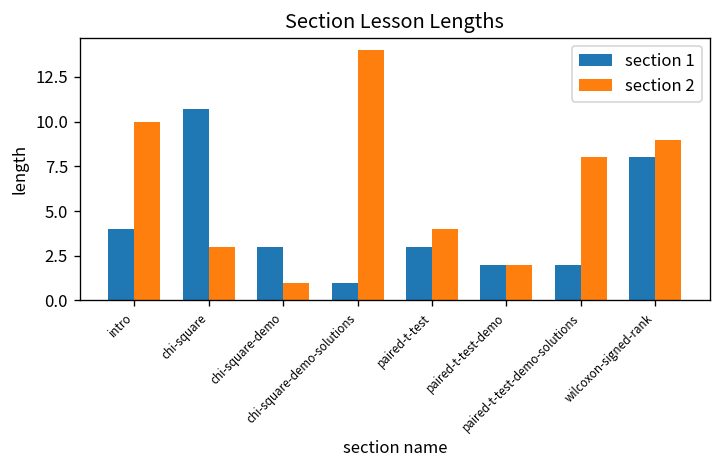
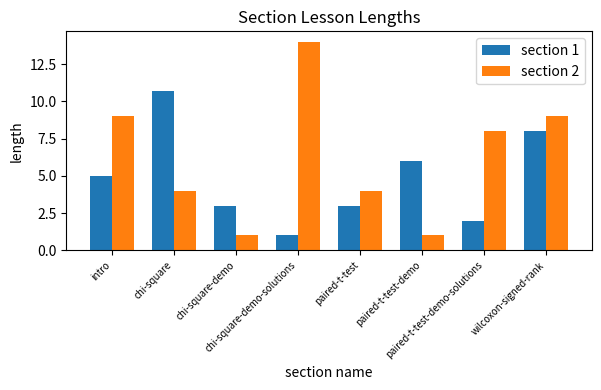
  {
    "section 1": {
-     "intro": 4,
+     "intro": 5,
      "chi-square": 10.7,
      "chi-square-demo": 3,
      "chi-square-demo-solutions": 1,
      "paired-t-test": 3,
-     "paired-t-test-demo": 2,
+     "paired-t-test-demo": 6,
      "paired-t-test-demo-solutions": 2,
      "wilcoxon-signed-rank": 8
    },
    "section 2": {
-     "intro": 10,
-     "chi-square": 3,
+     "intro": 9,
+     "chi-square": 4,
      "chi-square-demo": 1,
      "chi-square-demo-solutions": 14,
      "paired-t-test": 4,
-     "paired-t-test-demo": 2,
+     "paired-t-test-demo": 1,
      "paired-t-test-demo-solutions": 8,
      "wilcoxon-signed-rank": 9
    }
  }
